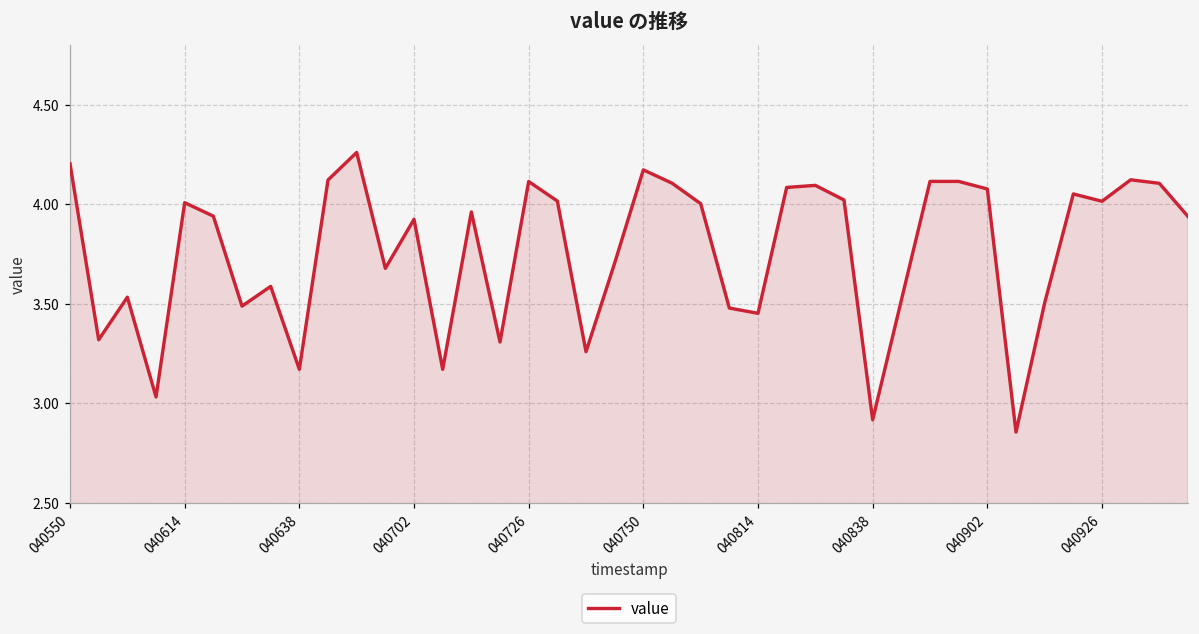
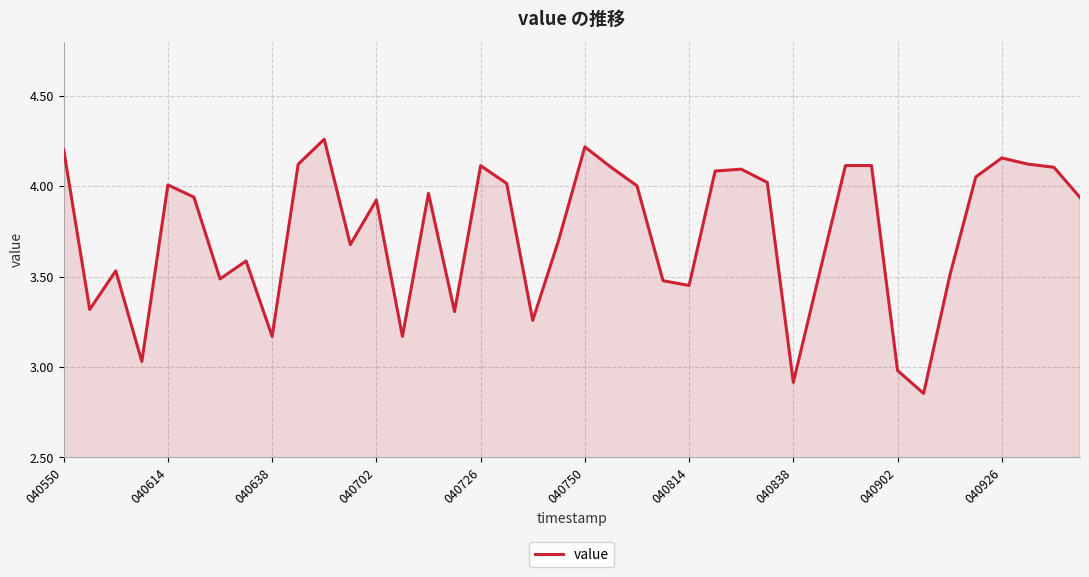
  {
    "040550": 4.20,
    "040614": 4.01,
    "040638": 3.17,
    "040702": 3.92,
    "040726": 4.11,
-   "040750": 4.17,
+   "040750": 4.22,
    "040814": 3.45,
    "040838": 2.92,
-   "040902": 4.08,
-   "040926": 4.01
+   "040902": 2.98,
+   "040926": 4.16
  }
